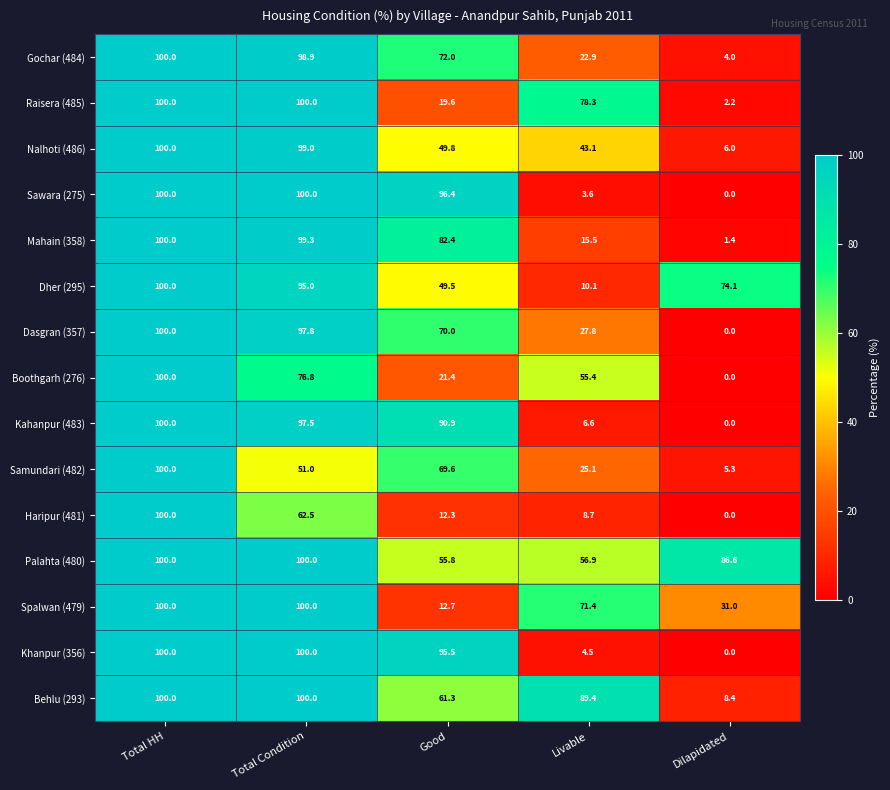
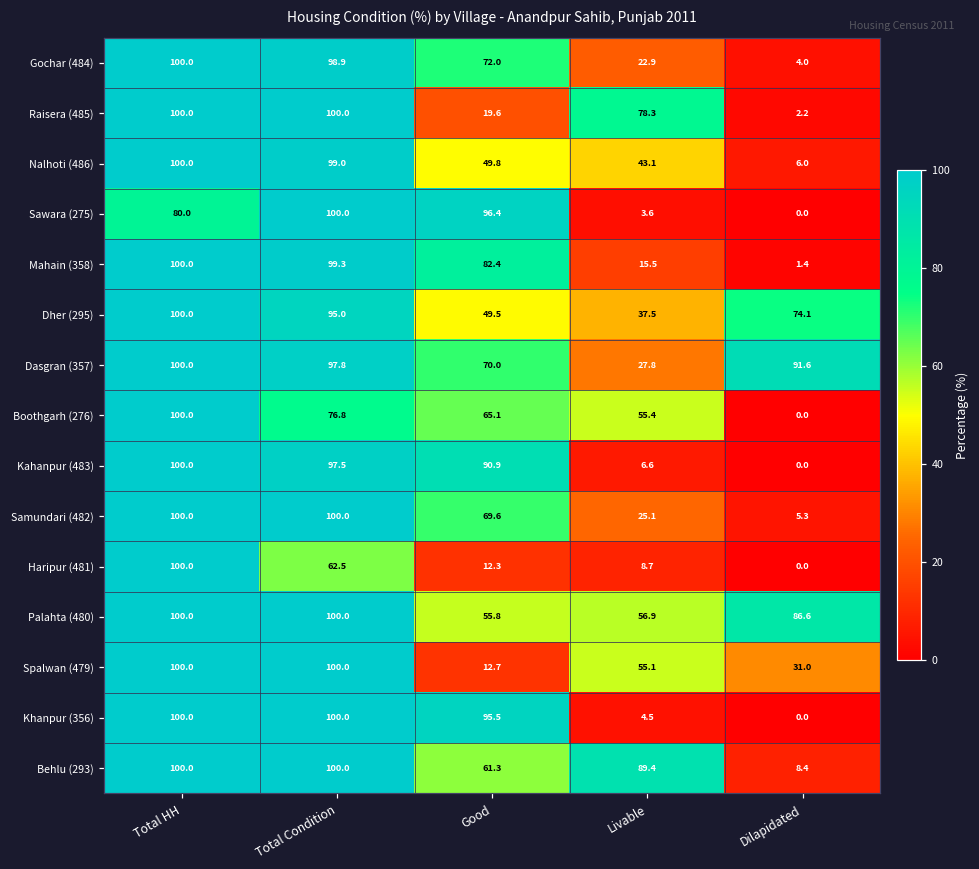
  {
    "Gochar (484)": {
      "Total HH": 100.0,
      "Total Condition": 98.9,
      "Good": 72.0,
      "Livable": 22.9,
      "Dilapidated": 4.0
    },
    "Raisera (485)": {
      "Total HH": 100.0,
      "Total Condition": 100.0,
      "Good": 19.6,
      "Livable": 78.3,
      "Dilapidated": 2.2
    },
    "Nalhoti (486)": {
      "Total HH": 100.0,
      "Total Condition": 99.0,
      "Good": 49.8,
      "Livable": 43.1,
      "Dilapidated": 6.0
    },
    "Sawara (275)": {
-     "Total HH": 100.0,
+     "Total HH": 80.0,
      "Total Condition": 100.0,
      "Good": 96.4,
      "Livable": 3.6,
      "Dilapidated": 0.0
    },
    "Mahain (358)": {
      "Total HH": 100.0,
      "Total Condition": 99.3,
      "Good": 82.4,
      "Livable": 15.5,
      "Dilapidated": 1.4
    },
    "Dher (295)": {
      "Total HH": 100.0,
      "Total Condition": 95.0,
      "Good": 49.5,
-     "Livable": 10.1,
+     "Livable": 37.5,
      "Dilapidated": 74.1
    },
    "Dasgran (357)": {
      "Total HH": 100.0,
      "Total Condition": 97.8,
      "Good": 70.0,
      "Livable": 27.8,
-     "Dilapidated": 0.0
+     "Dilapidated": 91.6
    },
    "Boothgarh (276)": {
      "Total HH": 100.0,
      "Total Condition": 76.8,
-     "Good": 21.4,
+     "Good": 65.1,
      "Livable": 55.4,
      "Dilapidated": 0.0
    },
    "Kahanpur (483)": {
      "Total HH": 100.0,
      "Total Condition": 97.5,
      "Good": 90.9,
      "Livable": 6.6,
      "Dilapidated": 0.0
    },
    "Samundari (482)": {
      "Total HH": 100.0,
-     "Total Condition": 51.0,
+     "Total Condition": 100.0,
      "Good": 69.6,
      "Livable": 25.1,
      "Dilapidated": 5.3
    },
    "Haripur (481)": {
      "Total HH": 100.0,
      "Total Condition": 62.5,
      "Good": 12.3,
      "Livable": 8.7,
      "Dilapidated": 0.0
    },
    "Palahta (480)": {
      "Total HH": 100.0,
      "Total Condition": 100.0,
      "Good": 55.8,
      "Livable": 56.9,
      "Dilapidated": 86.6
    },
    "Spalwan (479)": {
      "Total HH": 100.0,
      "Total Condition": 100.0,
      "Good": 12.7,
-     "Livable": 71.4,
+     "Livable": 55.1,
      "Dilapidated": 31.0
    },
    "Khanpur (356)": {
      "Total HH": 100.0,
      "Total Condition": 100.0,
      "Good": 95.5,
      "Livable": 4.5,
      "Dilapidated": 0.0
    },
    "Behlu (293)": {
      "Total HH": 100.0,
      "Total Condition": 100.0,
      "Good": 61.3,
      "Livable": 89.4,
      "Dilapidated": 8.4
    }
  }
